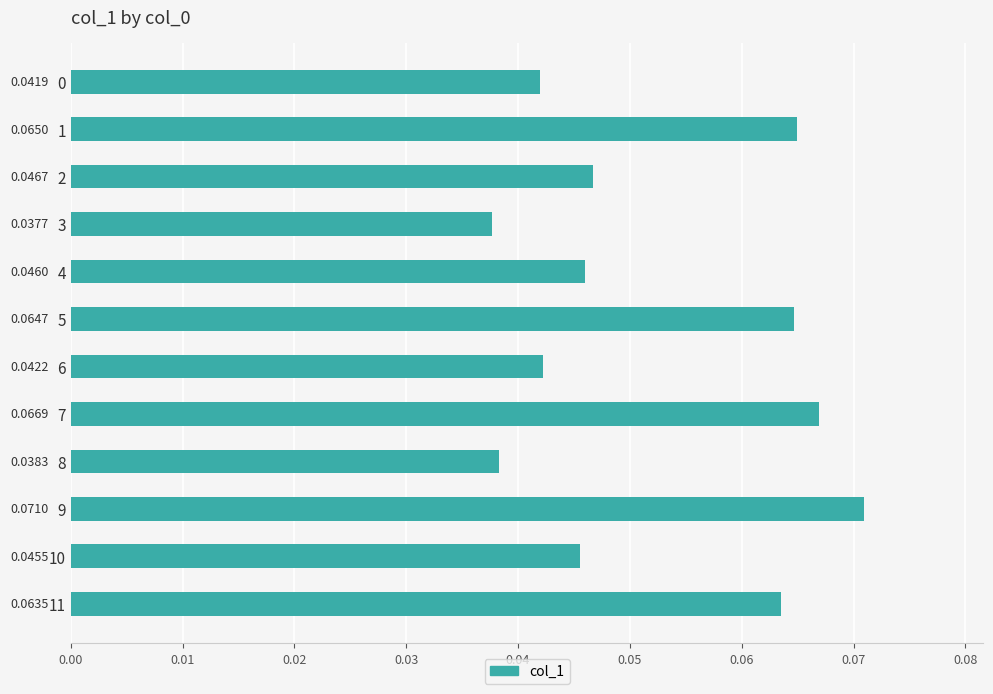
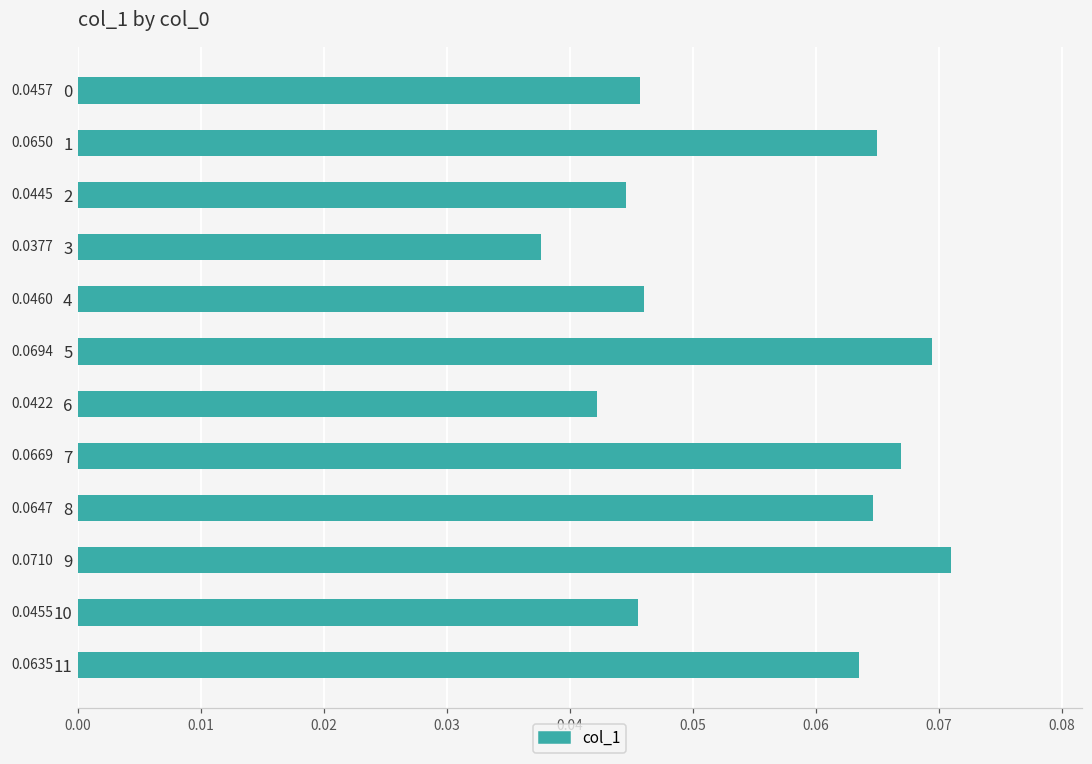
  {
-   "0": 0.0419,
-   "2": 0.0467,
-   "5": 0.0647,
-   "8": 0.0383
+   "0": 0.0457,
+   "2": 0.0445,
+   "5": 0.0694,
+   "8": 0.0647
  }
